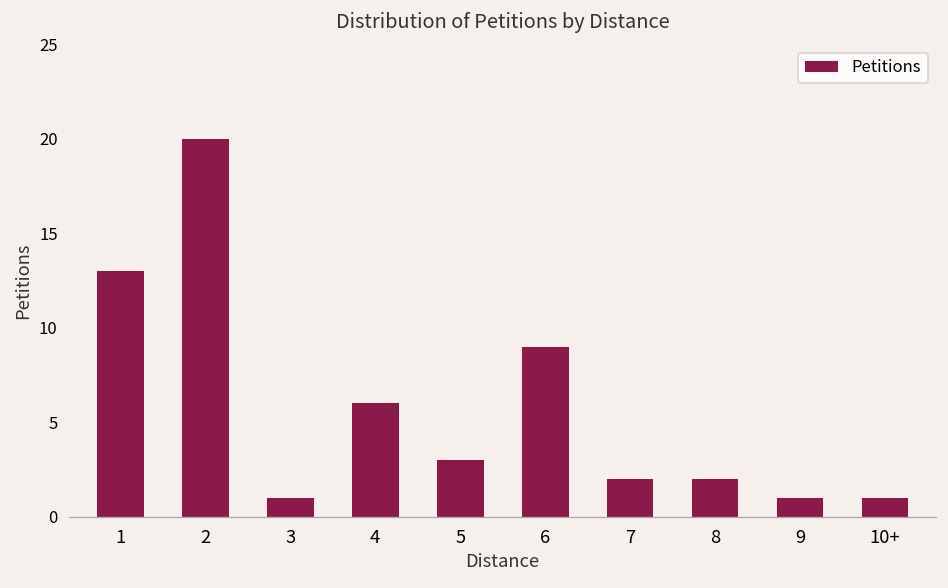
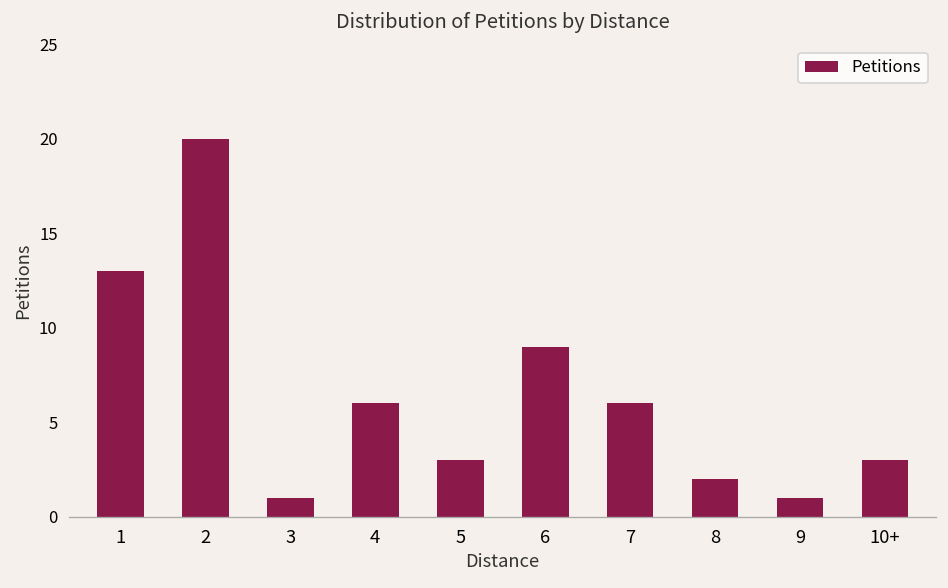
  {
    "1": 13,
    "2": 20,
    "3": 1,
    "4": 6,
    "5": 3,
    "6": 9,
-   "7": 2,
+   "7": 6,
    "8": 2,
    "9": 1,
-   "10+": 1
+   "10+": 3
  }
